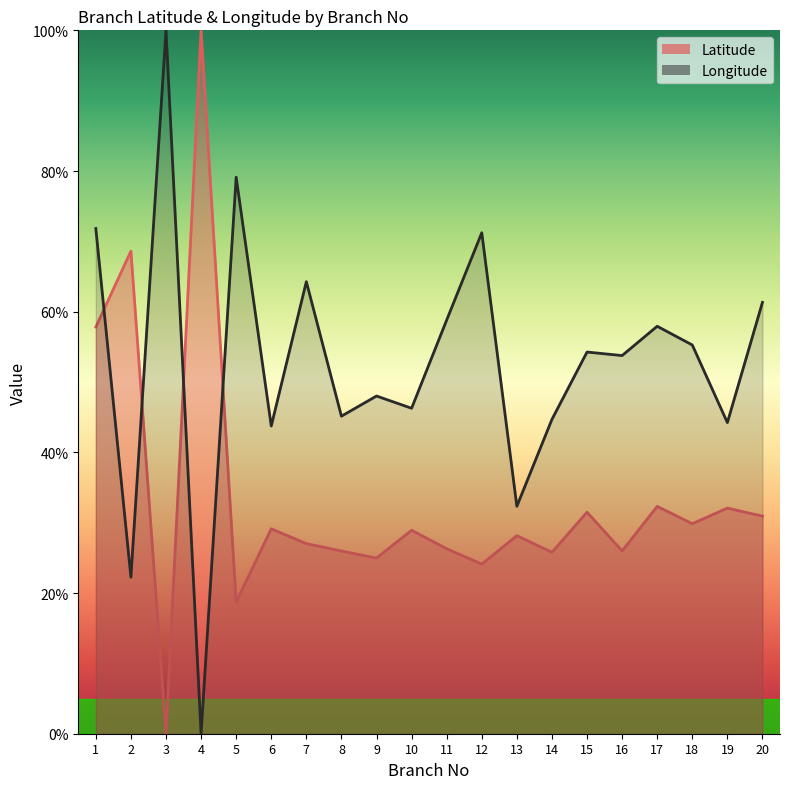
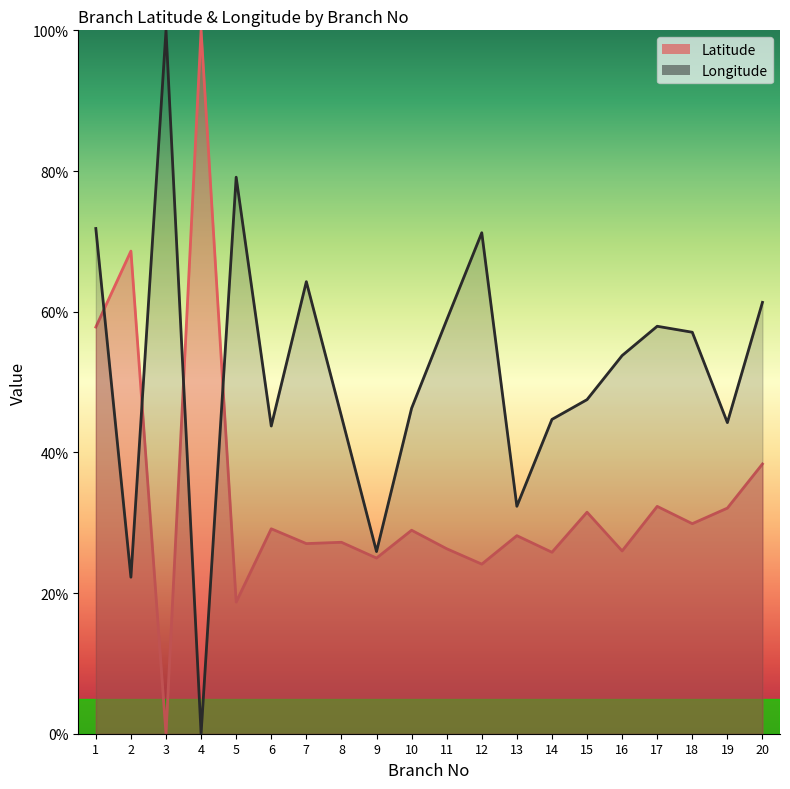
  {
    "Latitude": {
      "1": "58%",
      "2": "69%",
      "4": "100%",
      "5": "19%",
      "6": "29%",
      "7": "27%",
-     "8": "26%",
+     "8": "27%",
      "9": "25%",
      "10": "29%",
      "11": "26%",
      "12": "24%",
      "13": "28%",
      "14": "26%",
      "15": "31%",
      "16": "26%",
      "17": "32%",
      "18": "30%",
      "19": "32%",
-     "20": "31%"
+     "20": "38%"
    },
    "Longitude": {
      "1": "72%",
      "2": "22%",
      "3": "100%",
      "5": "79%",
      "6": "44%",
      "7": "64%",
      "8": "45%",
-     "9": "48%",
+     "9": "26%",
      "10": "46%",
      "11": "59%",
      "12": "71%",
      "13": "32%",
      "14": "45%",
-     "15": "54%",
+     "15": "47%",
      "16": "54%",
      "17": "58%",
-     "18": "55%",
+     "18": "57%",
      "19": "44%",
      "20": "61%"
    }
  }
